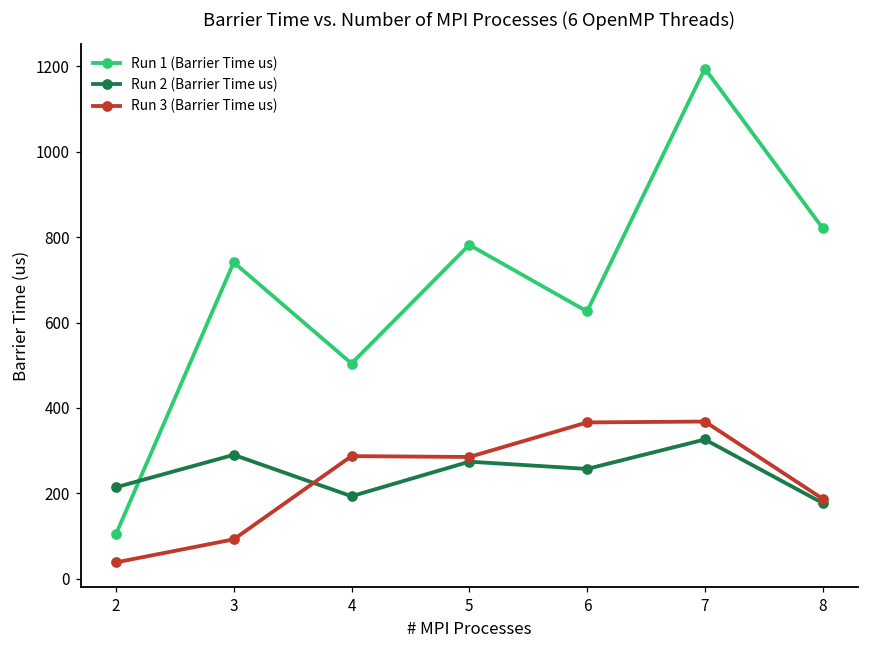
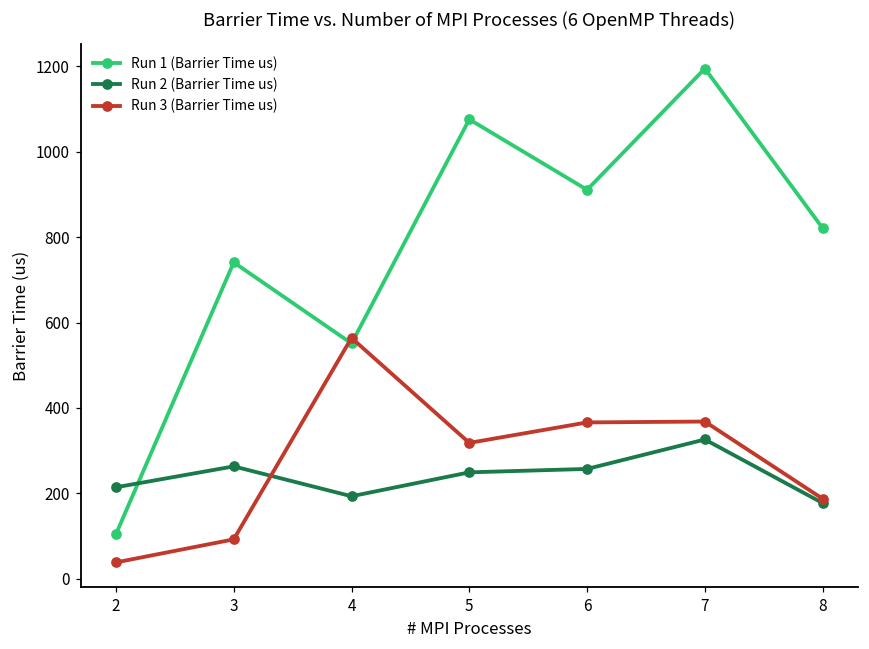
  {
    "Run 1 (Barrier Time us)": {
      "2": 100,
      "3": 740,
-     "4": 500,
-     "5": 780,
-     "6": 630,
+     "4": 550,
+     "5": 1080,
+     "6": 910,
      "7": 1200,
      "8": 820
    },
    "Run 2 (Barrier Time us)": {
      "2": 210,
-     "3": 290,
+     "3": 260,
      "4": 190,
-     "5": 270,
+     "5": 250,
      "6": 260,
      "7": 330,
      "8": 180
    },
    "Run 3 (Barrier Time us)": {
      "2": 40,
      "3": 90,
-     "4": 290,
-     "5": 290,
+     "4": 560,
+     "5": 320,
      "6": 370,
      "7": 370,
      "8": 190
    }
  }
